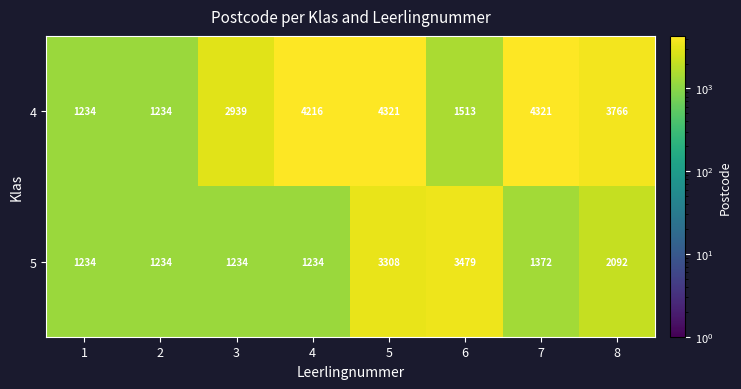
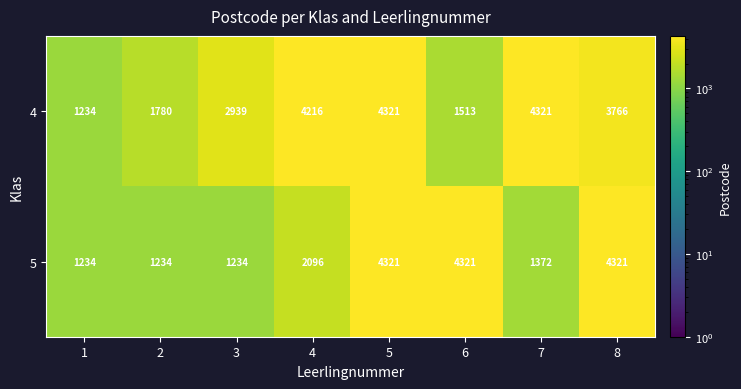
  {
    "4": {
      "1": 1234,
-     "2": 1234,
+     "2": 1780,
      "3": 2939,
      "4": 4216,
      "5": 4321,
      "6": 1513,
      "7": 4321,
      "8": 3766
    },
    "5": {
      "1": 1234,
      "2": 1234,
      "3": 1234,
-     "4": 1234,
-     "5": 3308,
-     "6": 3479,
+     "4": 2096,
+     "5": 4321,
+     "6": 4321,
      "7": 1372,
-     "8": 2092
+     "8": 4321
    }
  }
